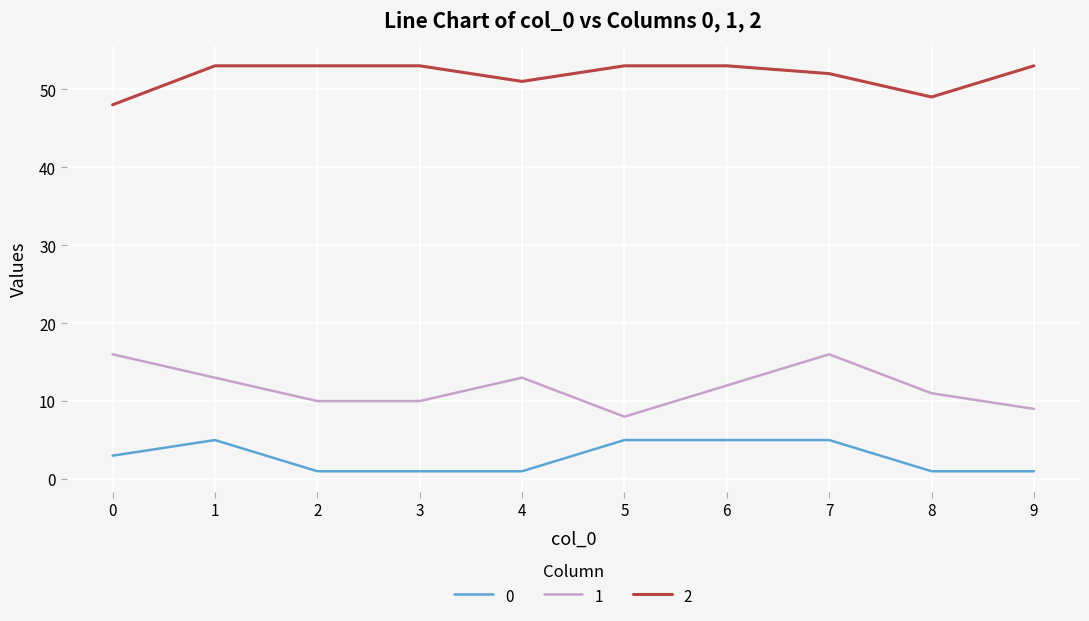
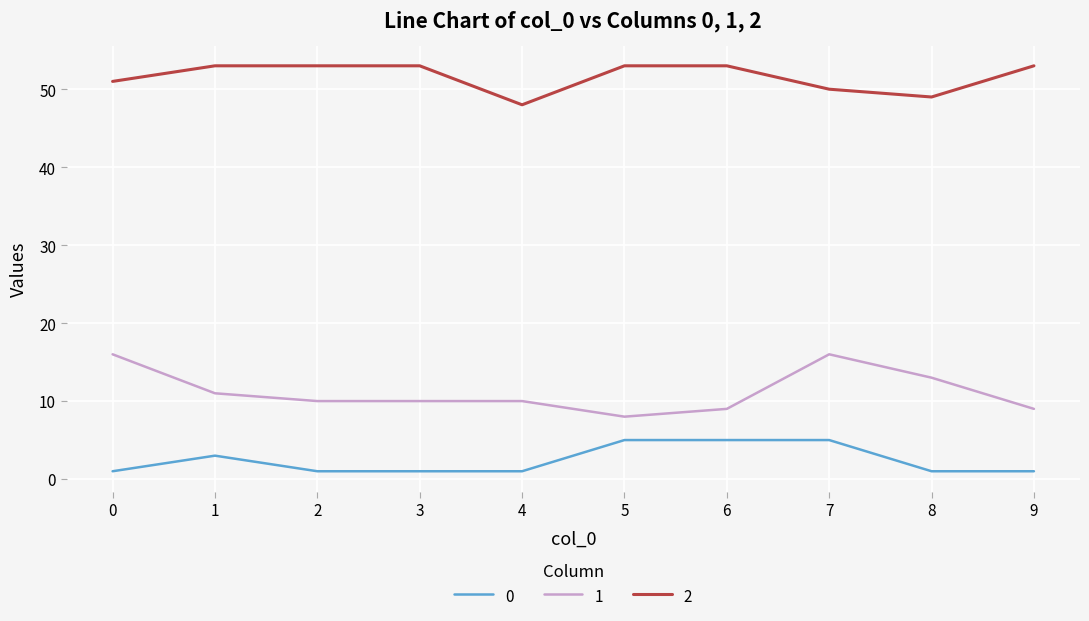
  {
    "0": {
-     "0": 3,
-     "1": 5,
+     "0": 1,
+     "1": 3,
      "2": 1,
      "3": 1,
      "4": 1,
      "5": 5,
      "6": 5,
      "7": 5,
      "8": 1,
      "9": 1
    },
    "1": {
      "0": 16,
-     "1": 13,
+     "1": 11,
      "2": 10,
      "3": 10,
-     "4": 13,
+     "4": 10,
      "5": 8,
-     "6": 12,
+     "6": 9,
      "7": 16,
-     "8": 11,
+     "8": 13,
      "9": 9
    },
    "2": {
-     "0": 48,
+     "0": 51,
      "1": 53,
      "2": 53,
      "3": 53,
-     "4": 51,
+     "4": 48,
      "5": 53,
      "6": 53,
-     "7": 52,
+     "7": 50,
      "8": 49,
      "9": 53
    }
  }
